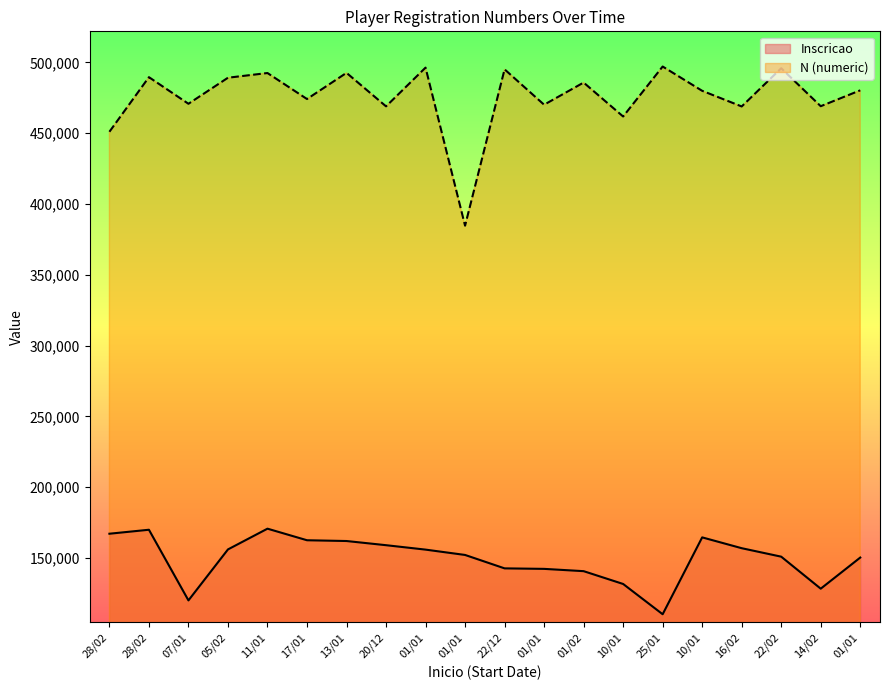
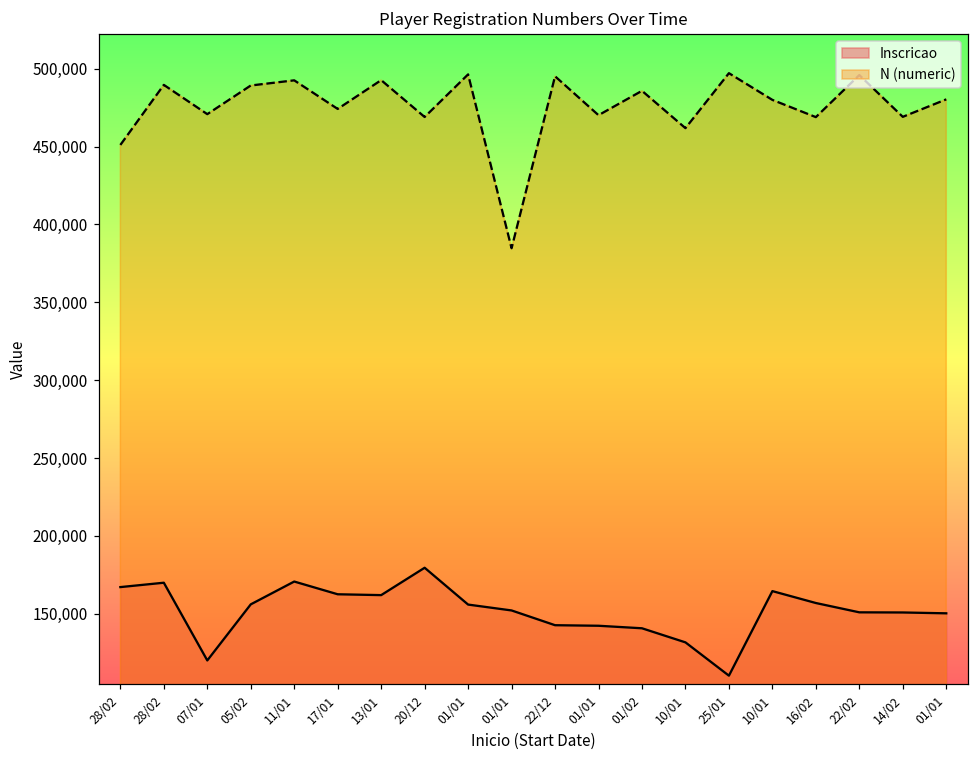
  {
    "Inscricao": {
      "07/01": "120,000",
      "05/02": "156,000",
      "11/01": "171,000",
      "17/01": "163,000",
      "13/01": "162,000",
-     "20/12": "159,000",
+     "20/12": "180,000",
      "22/12": "143,000",
      "01/02": "141,000",
      "25/01": "110,000",
      "16/02": "157,000",
      "22/02": "151,000",
-     "14/02": "128,000"
+     "14/02": "151,000"
    },
    "N (numeric)": {
      "07/01": "471,000",
      "05/02": "489,000",
      "11/01": "493,000",
      "17/01": "474,000",
      "13/01": "493,000",
      "20/12": "469,000",
      "22/12": "495,000",
      "01/02": "486,000",
      "25/01": "497,000",
      "16/02": "469,000",
      "14/02": "469,000"
    }
  }
